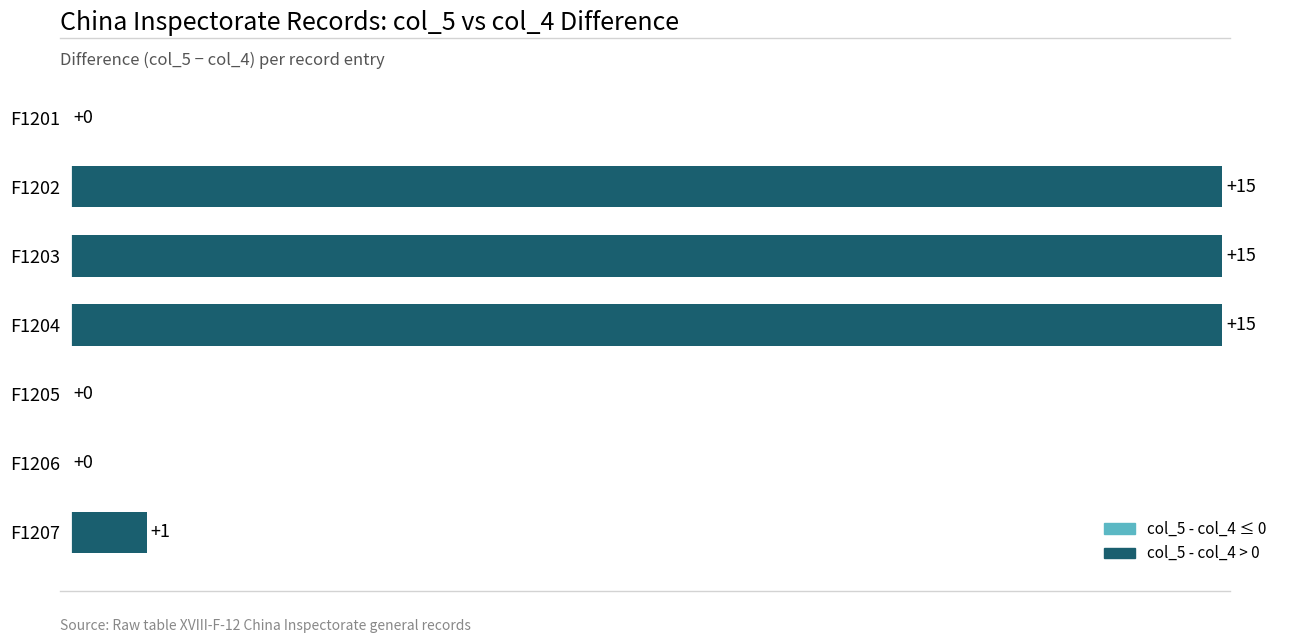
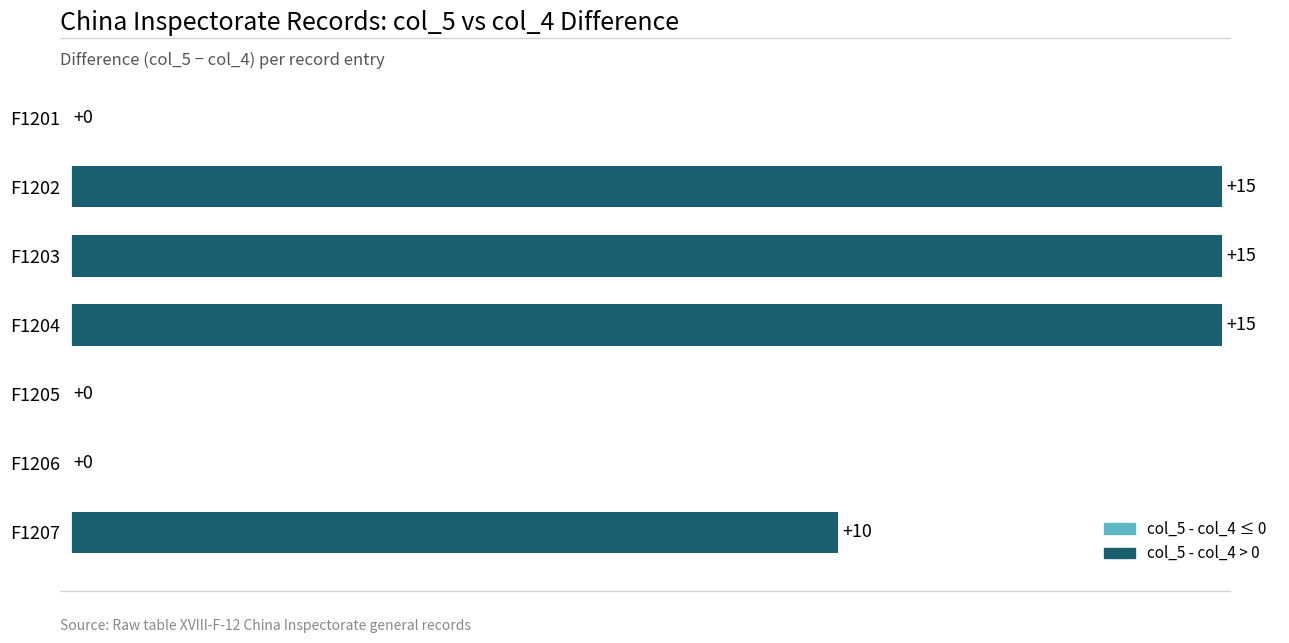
  {
    "F1201": "+0",
    "F1202": "+15",
    "F1203": "+15",
    "F1204": "+15",
    "F1205": "+0",
    "F1206": "+0",
-   "F1207": "+1"
+   "F1207": "+10"
  }
